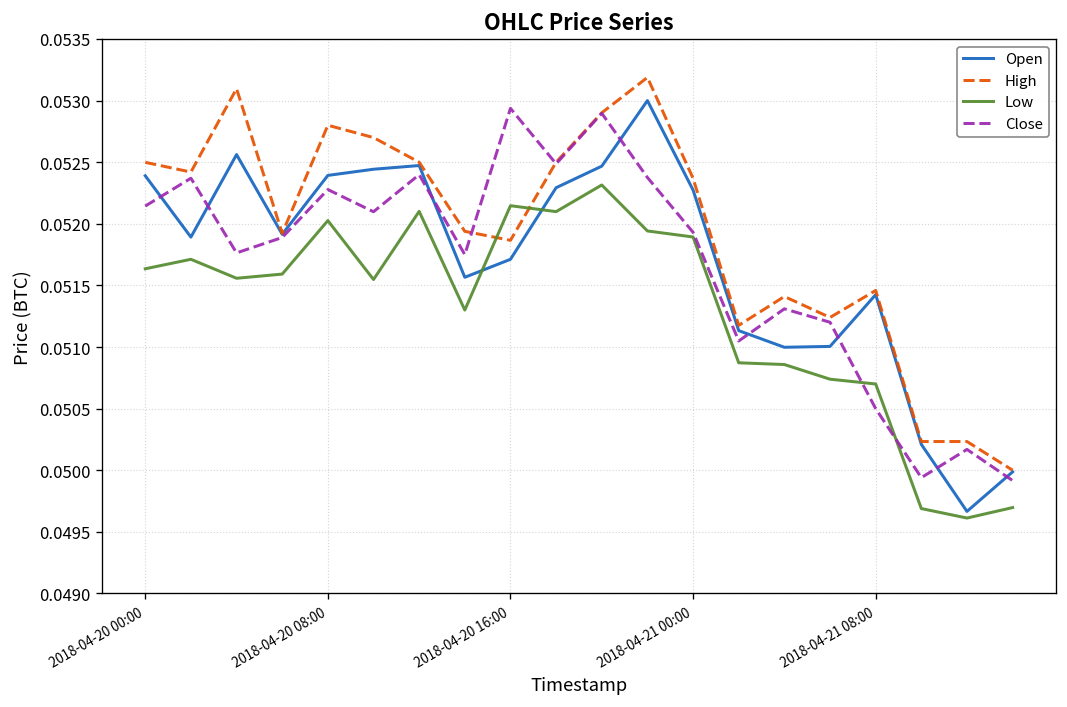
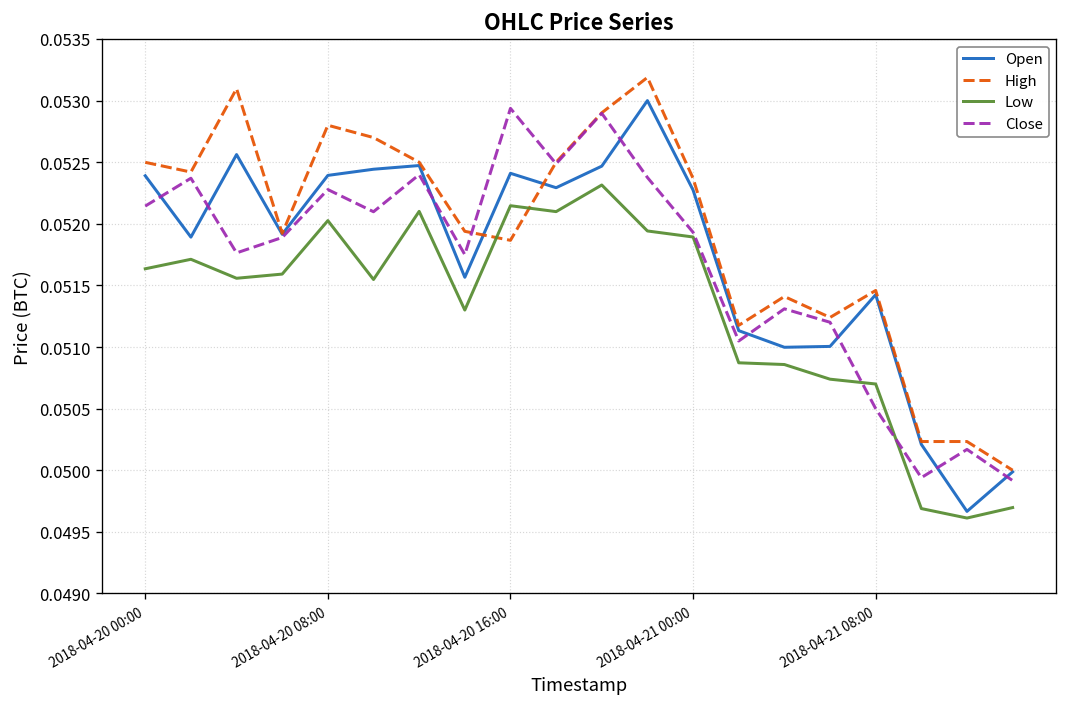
  {
    "Open": {
      "2018-04-20 00:00": 0.05239,
      "2018-04-20 08:00": 0.05239,
-     "2018-04-20 16:00": 0.05171,
+     "2018-04-20 16:00": 0.05241,
      "2018-04-21 00:00": 0.05227,
      "2018-04-21 08:00": 0.05143
    },
    "High": {
      "2018-04-20 00:00": 0.05250,
      "2018-04-20 08:00": 0.05280,
      "2018-04-20 16:00": 0.05187,
      "2018-04-21 00:00": 0.05237,
      "2018-04-21 08:00": 0.05146
    },
    "Low": {
      "2018-04-20 00:00": 0.05164,
      "2018-04-20 08:00": 0.05203,
      "2018-04-20 16:00": 0.05215,
      "2018-04-21 00:00": 0.05189,
      "2018-04-21 08:00": 0.05070
    },
    "Close": {
      "2018-04-20 00:00": 0.05214,
      "2018-04-20 08:00": 0.05228,
      "2018-04-20 16:00": 0.05294,
      "2018-04-21 00:00": 0.05193,
      "2018-04-21 08:00": 0.05050
    }
  }
